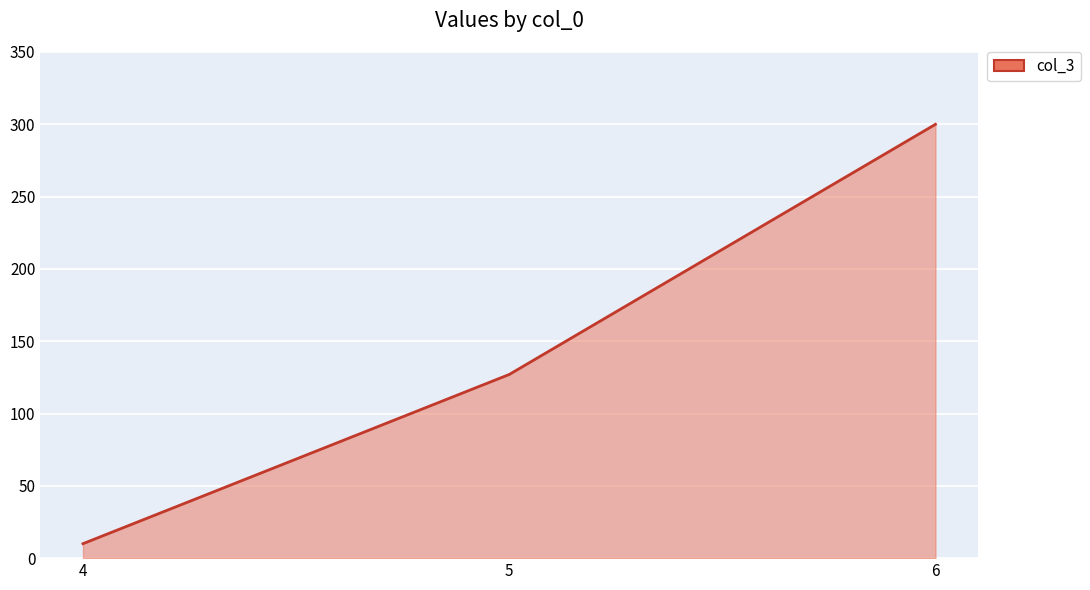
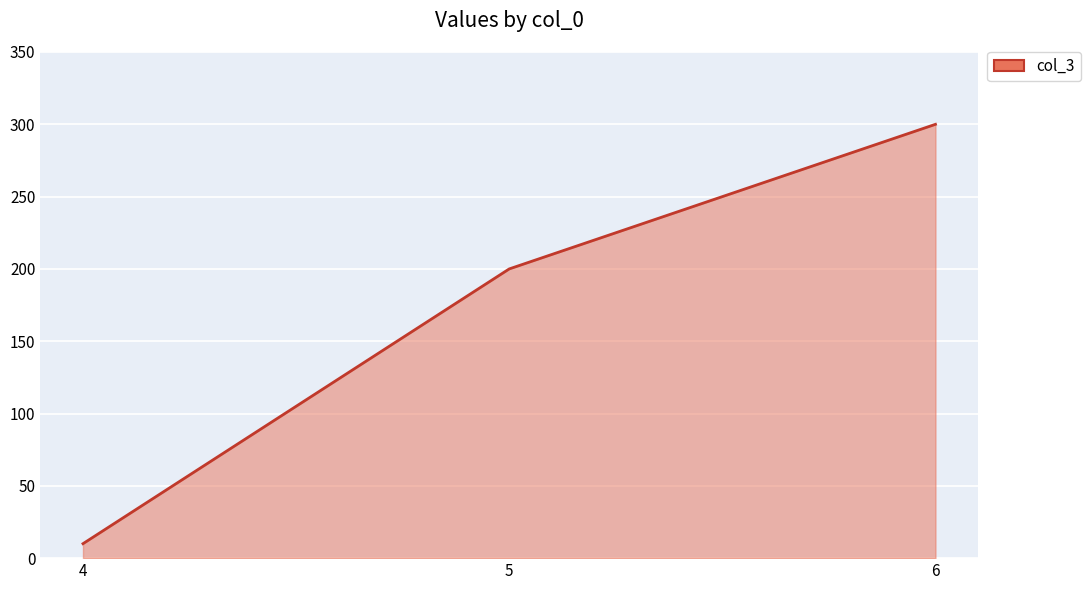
  {
    "4": 10,
-   "5": 127,
+   "5": 200,
    "6": 300
  }
